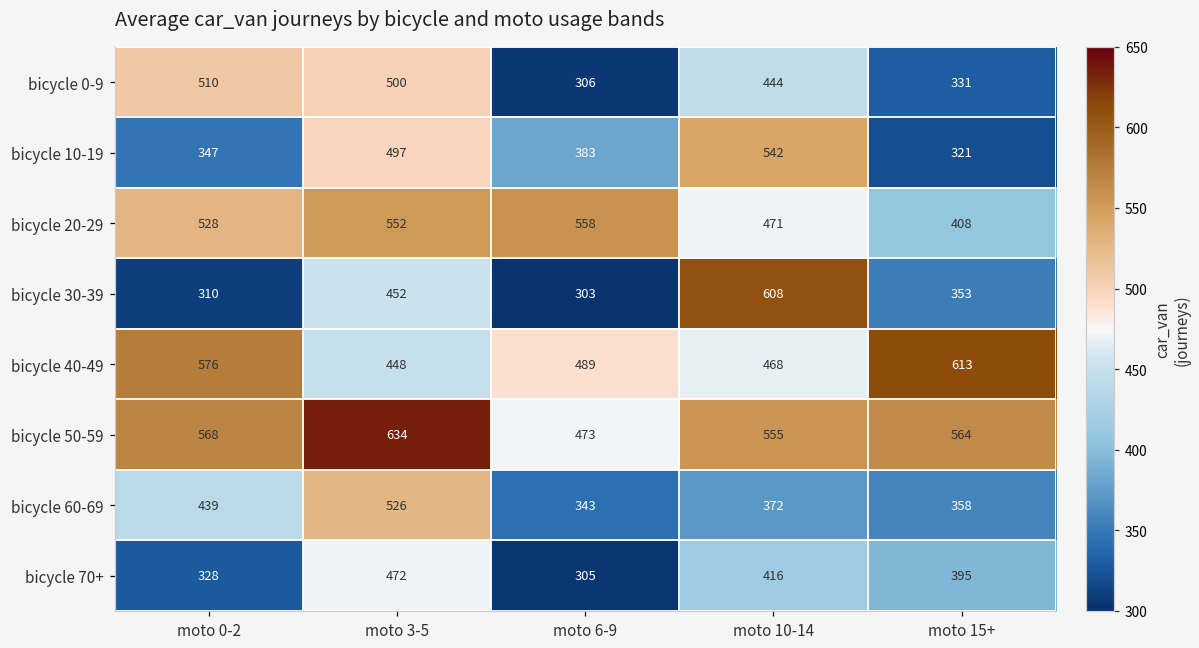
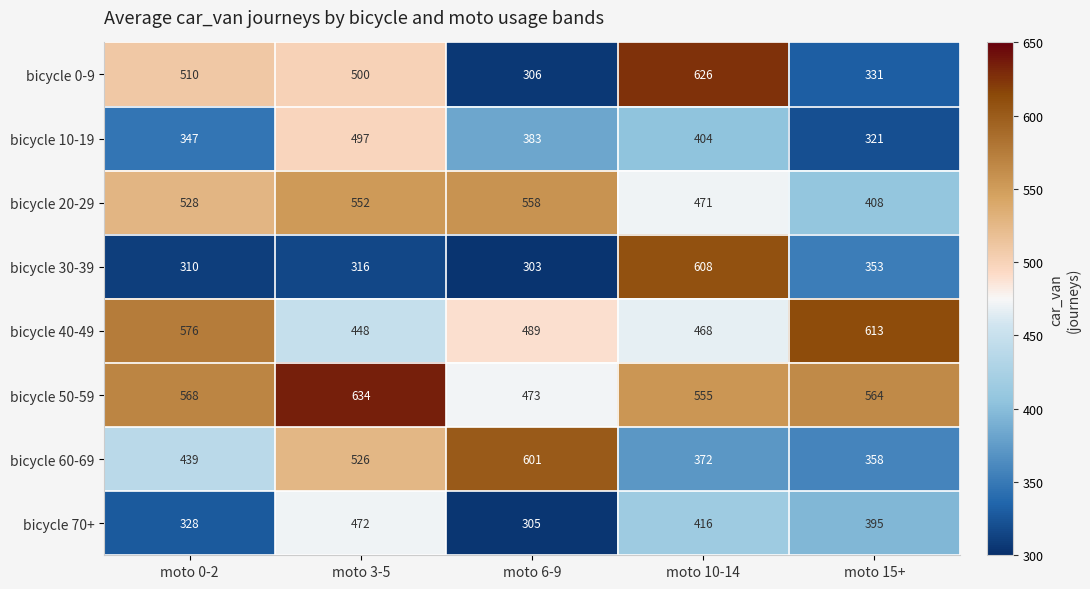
  {
    "bicycle 0-9": {
      "moto 0-2": 510,
      "moto 3-5": 500,
      "moto 6-9": 306,
-     "moto 10-14": 444,
+     "moto 10-14": 626,
      "moto 15+": 331
    },
    "bicycle 10-19": {
      "moto 0-2": 347,
      "moto 3-5": 497,
      "moto 6-9": 383,
-     "moto 10-14": 542,
+     "moto 10-14": 404,
      "moto 15+": 321
    },
    "bicycle 20-29": {
      "moto 0-2": 528,
      "moto 3-5": 552,
      "moto 6-9": 558,
      "moto 10-14": 471,
      "moto 15+": 408
    },
    "bicycle 30-39": {
      "moto 0-2": 310,
-     "moto 3-5": 452,
+     "moto 3-5": 316,
      "moto 6-9": 303,
      "moto 10-14": 608,
      "moto 15+": 353
    },
    "bicycle 40-49": {
      "moto 0-2": 576,
      "moto 3-5": 448,
      "moto 6-9": 489,
      "moto 10-14": 468,
      "moto 15+": 613
    },
    "bicycle 50-59": {
      "moto 0-2": 568,
      "moto 3-5": 634,
      "moto 6-9": 473,
      "moto 10-14": 555,
      "moto 15+": 564
    },
    "bicycle 60-69": {
      "moto 0-2": 439,
      "moto 3-5": 526,
-     "moto 6-9": 343,
+     "moto 6-9": 601,
      "moto 10-14": 372,
      "moto 15+": 358
    },
    "bicycle 70+": {
      "moto 0-2": 328,
      "moto 3-5": 472,
      "moto 6-9": 305,
      "moto 10-14": 416,
      "moto 15+": 395
    }
  }
